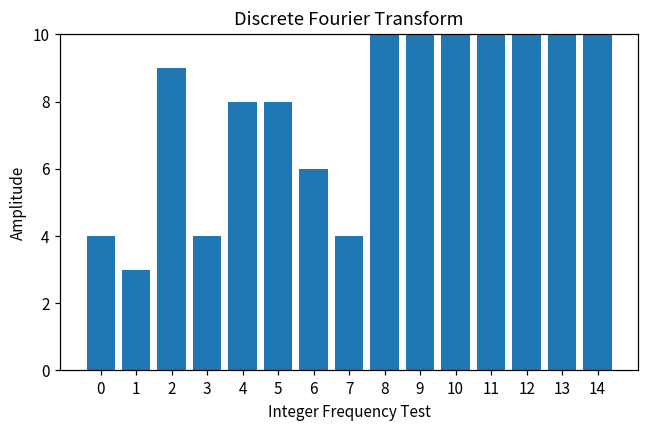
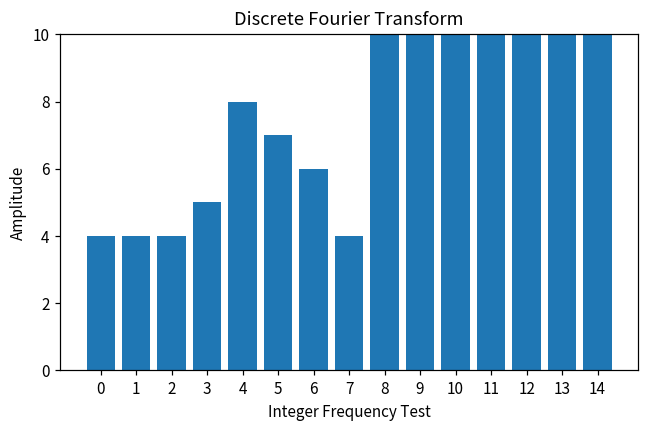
  {
    "0": 4,
-   "1": 3,
-   "2": 9,
-   "3": 4,
+   "1": 4,
+   "2": 4,
+   "3": 5,
    "4": 8,
-   "5": 8,
+   "5": 7,
    "6": 6,
    "7": 4,
    "8": 10
  }
